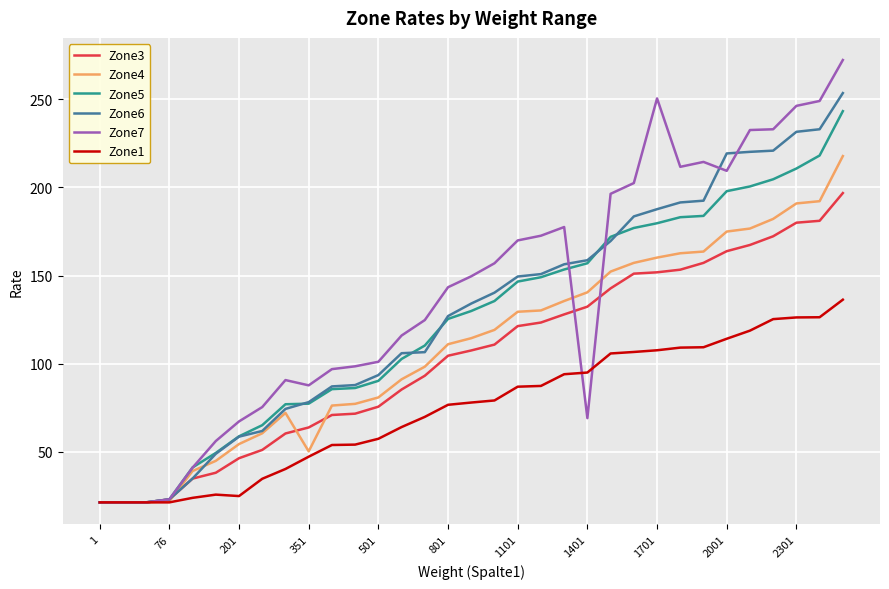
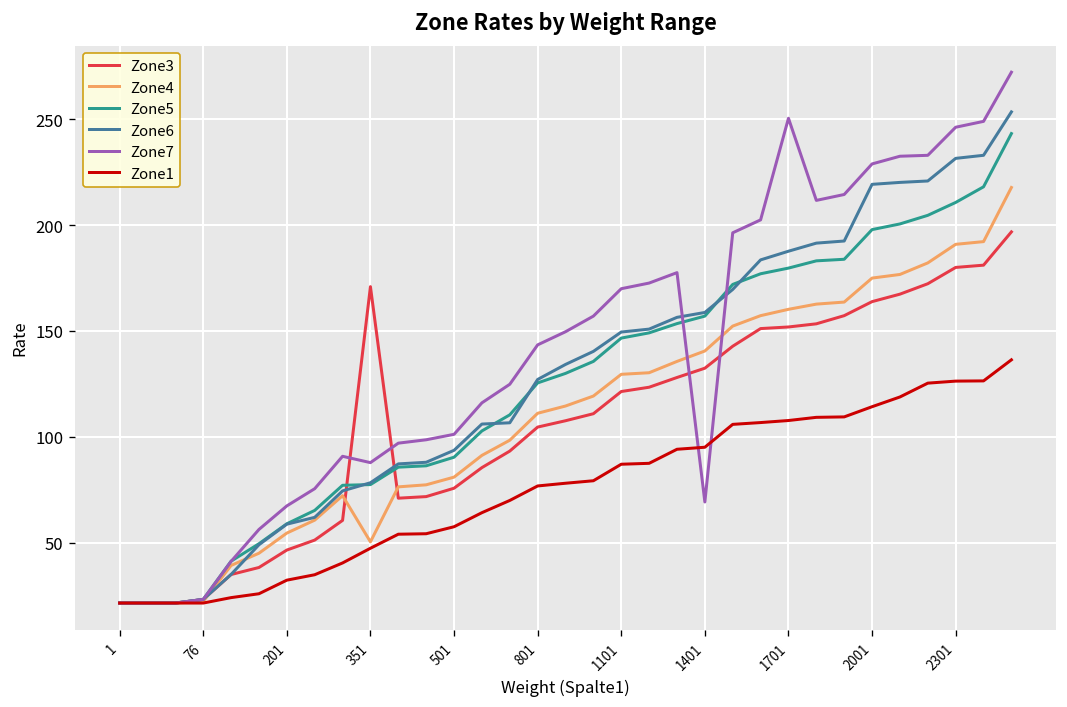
  {
    "Zone3": {
      "201": 46,
-     "351": 64,
+     "351": 171,
      "501": 76,
      "801": 105,
      "1101": 121,
      "1401": 132,
      "1701": 152,
      "2001": 164,
      "2301": 180
    },
    "Zone4": {
      "201": 54,
      "351": 50,
      "501": 81,
      "801": 111,
      "1101": 129,
      "1401": 141,
      "1701": 160,
      "2001": 175,
      "2301": 191
    },
    "Zone7": {
      "201": 67,
      "351": 88,
      "501": 101,
      "801": 143,
      "1101": 170,
      "1401": 69,
      "1701": 250,
-     "2001": 209,
+     "2001": 229,
      "2301": 246
    },
    "Zone1": {
-     "201": 25,
+     "201": 32,
      "351": 47,
      "501": 57,
      "801": 77,
      "1101": 87,
      "1401": 95,
      "1701": 108,
      "2001": 114,
      "2301": 126
    }
  }
